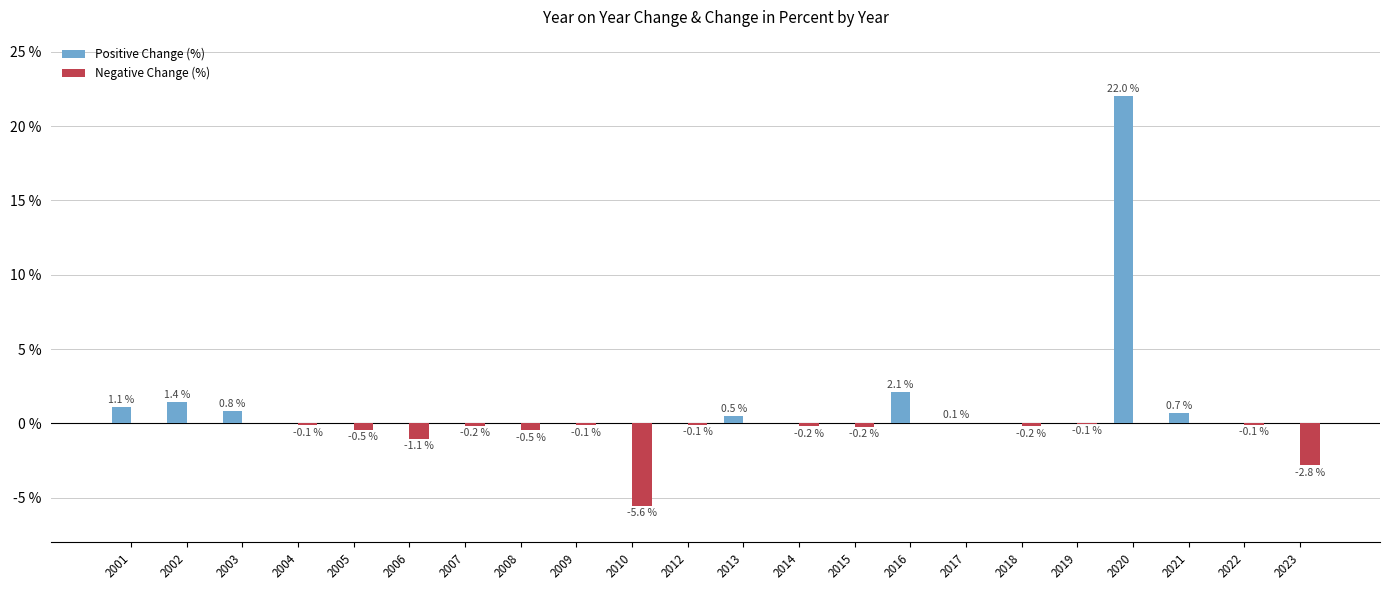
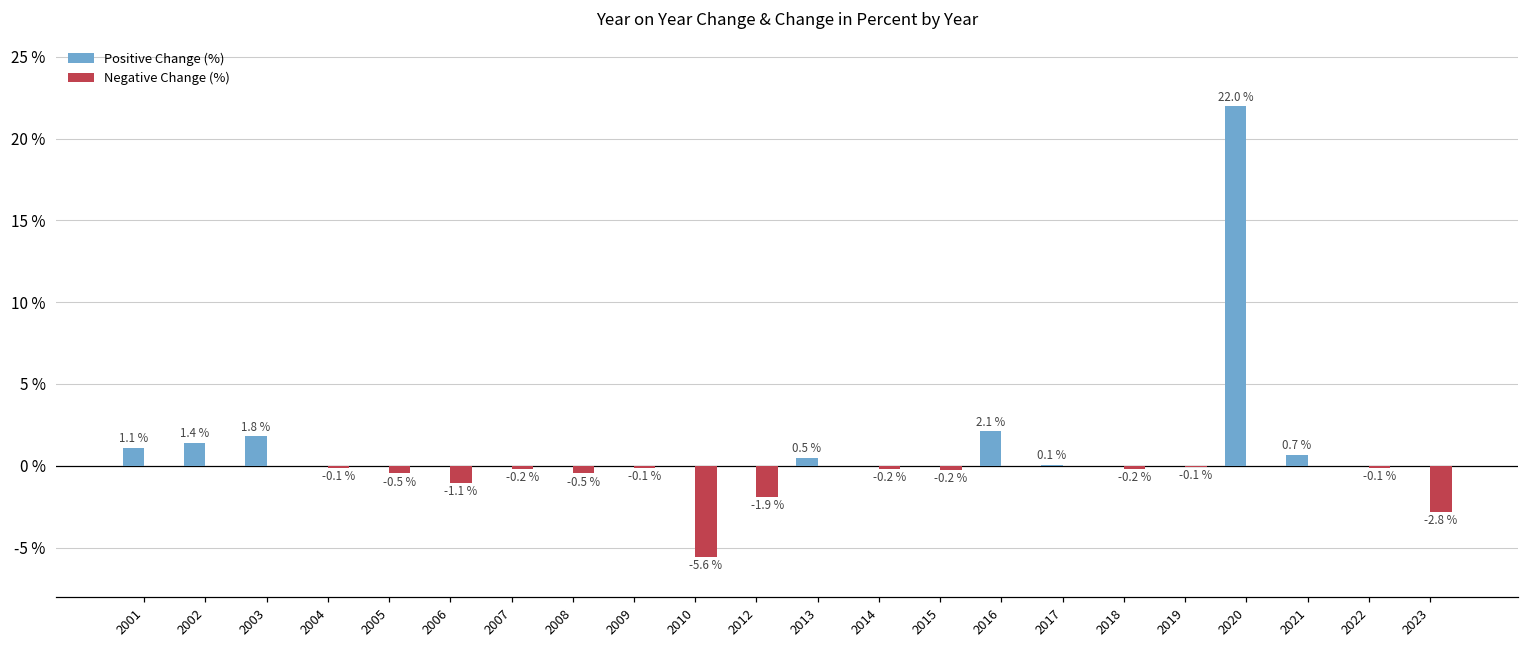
  {
    "Positive Change (%)": {
      "2001": "1.1 %",
      "2002": "1.4 %",
-     "2003": "0.8 %",
+     "2003": "1.8 %",
      "2013": "0.5 %",
      "2016": "2.1 %",
      "2017": "0.1 %",
      "2020": "22.0 %",
      "2021": "0.7 %"
    },
    "Negative Change (%)": {
      "2004": "-0.1 %",
      "2005": "-0.5 %",
      "2006": "-1.1 %",
      "2007": "-0.2 %",
      "2008": "-0.5 %",
      "2009": "-0.1 %",
      "2010": "-5.6 %",
-     "2012": "-0.1 %",
+     "2012": "-1.9 %",
      "2014": "-0.2 %",
      "2015": "-0.2 %",
      "2018": "-0.2 %",
      "2019": "-0.1 %",
      "2022": "-0.1 %",
      "2023": "-2.8 %"
    }
  }
